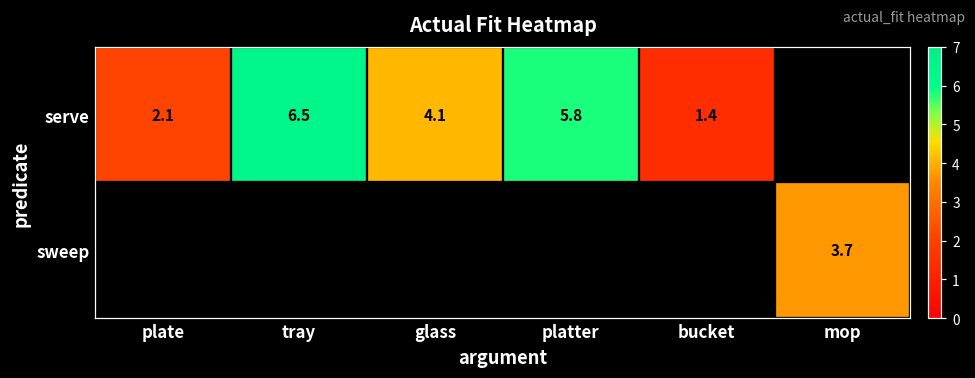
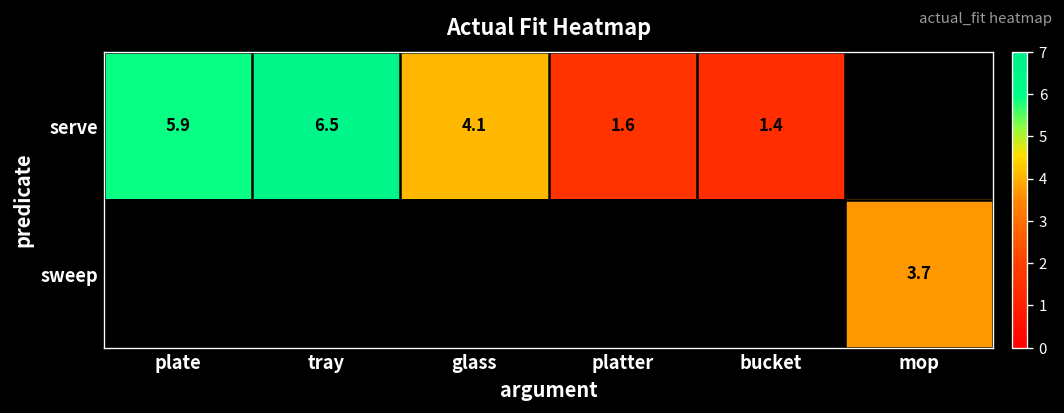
  {
    "serve": {
-     "plate": 2.1,
+     "plate": 5.9,
      "tray": 6.5,
      "glass": 4.1,
-     "platter": 5.8,
+     "platter": 1.6,
      "bucket": 1.4
    },
    "sweep": {
      "mop": 3.7
    }
  }
